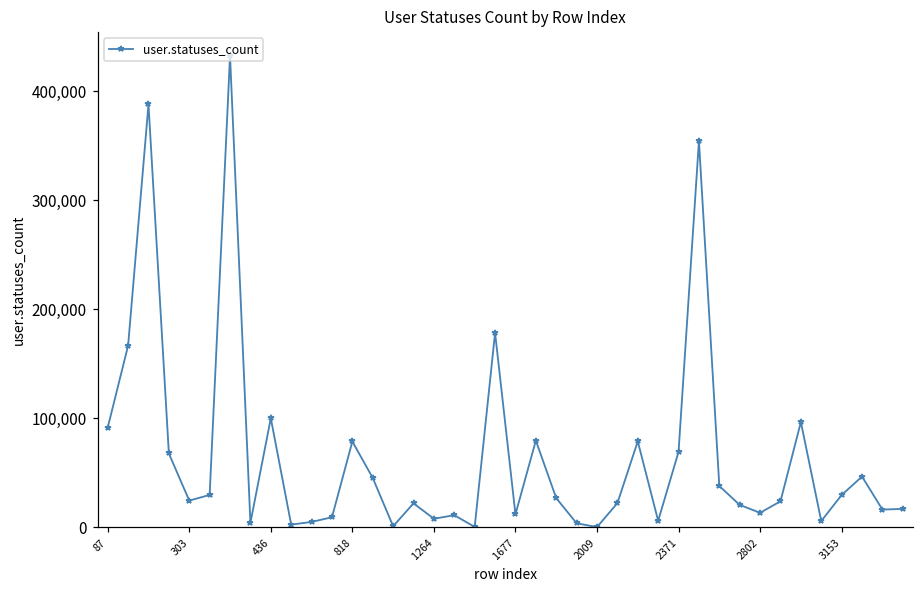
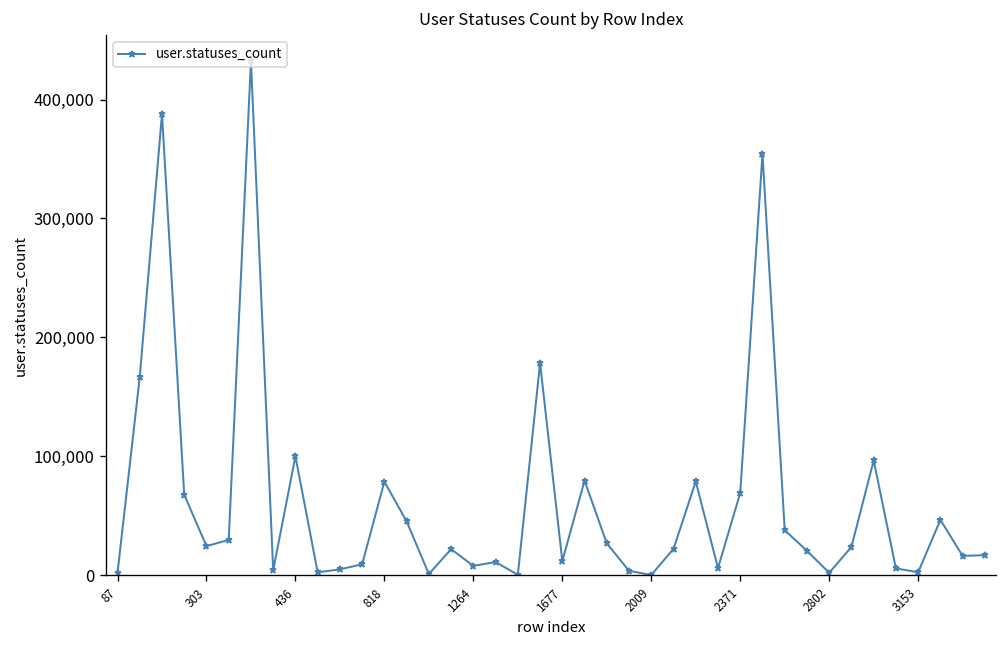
  {
-   "87": "90,000",
+   "87": "0",
    "303": "20,000",
    "436": "100,000",
    "818": "80,000",
    "1264": "10,000",
    "1677": "10,000",
    "2009": "0",
    "2371": "70,000",
-   "2802": "10,000",
-   "3153": "30,000"
+   "2802": "0",
+   "3153": "0"
  }
